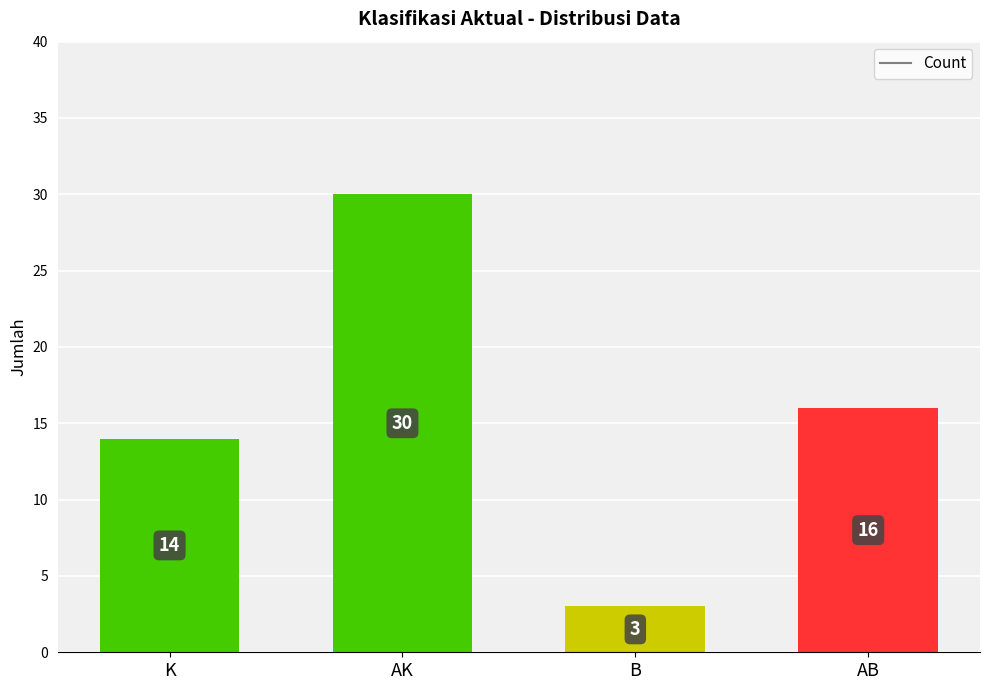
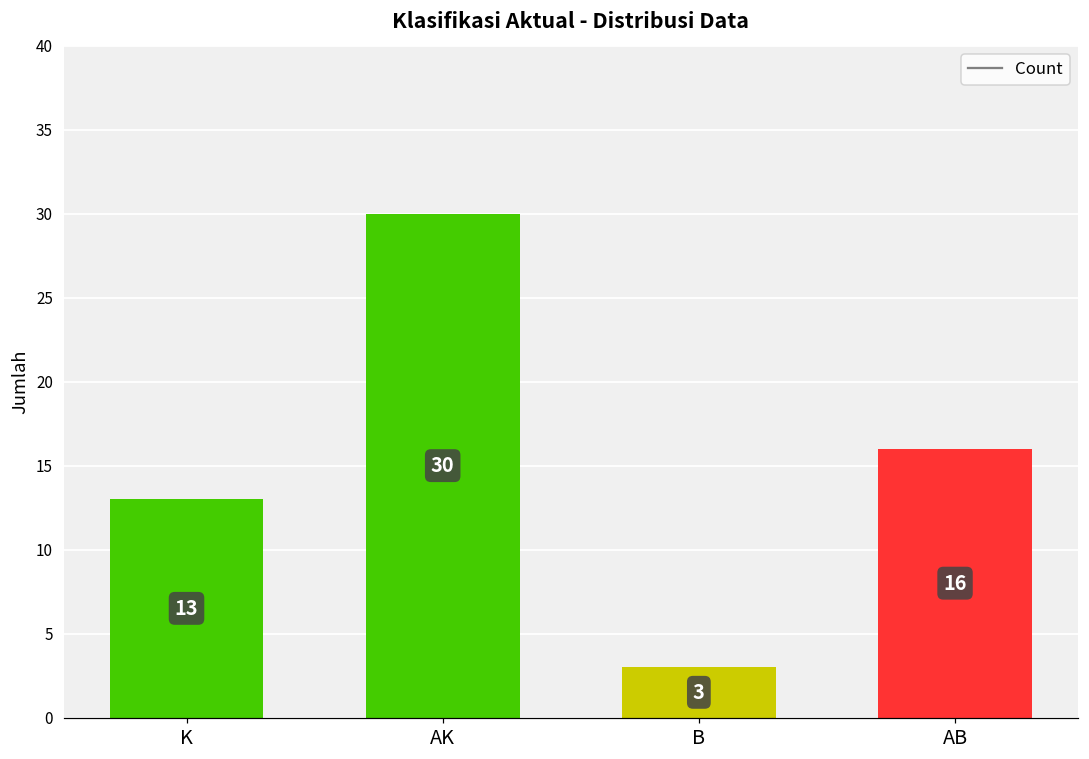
  {
-   "K": 14
+   "K": 13
  }
